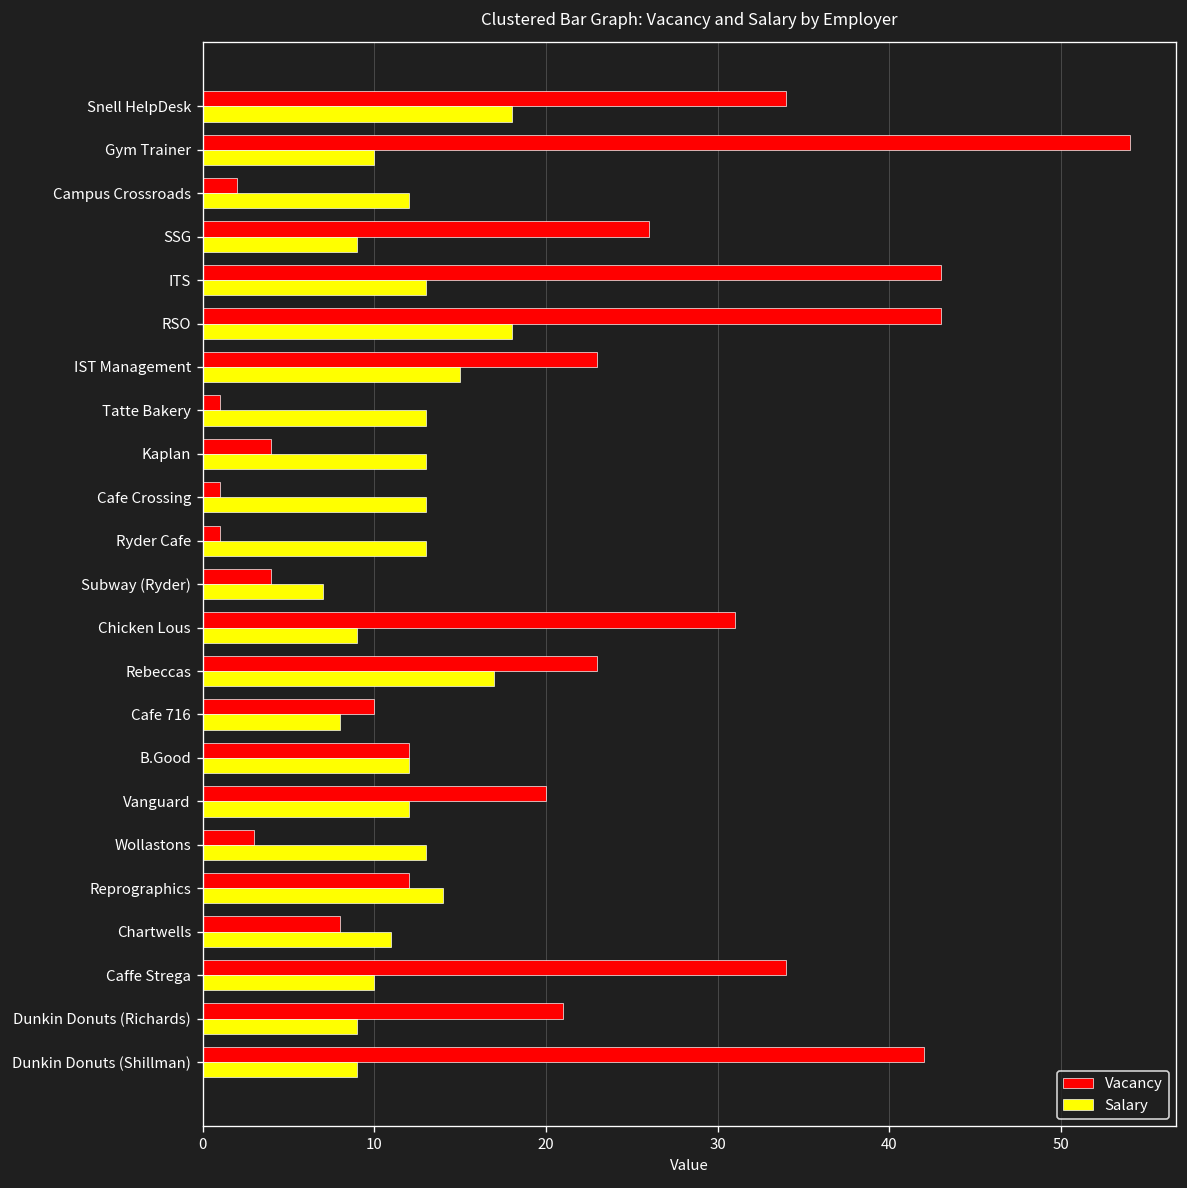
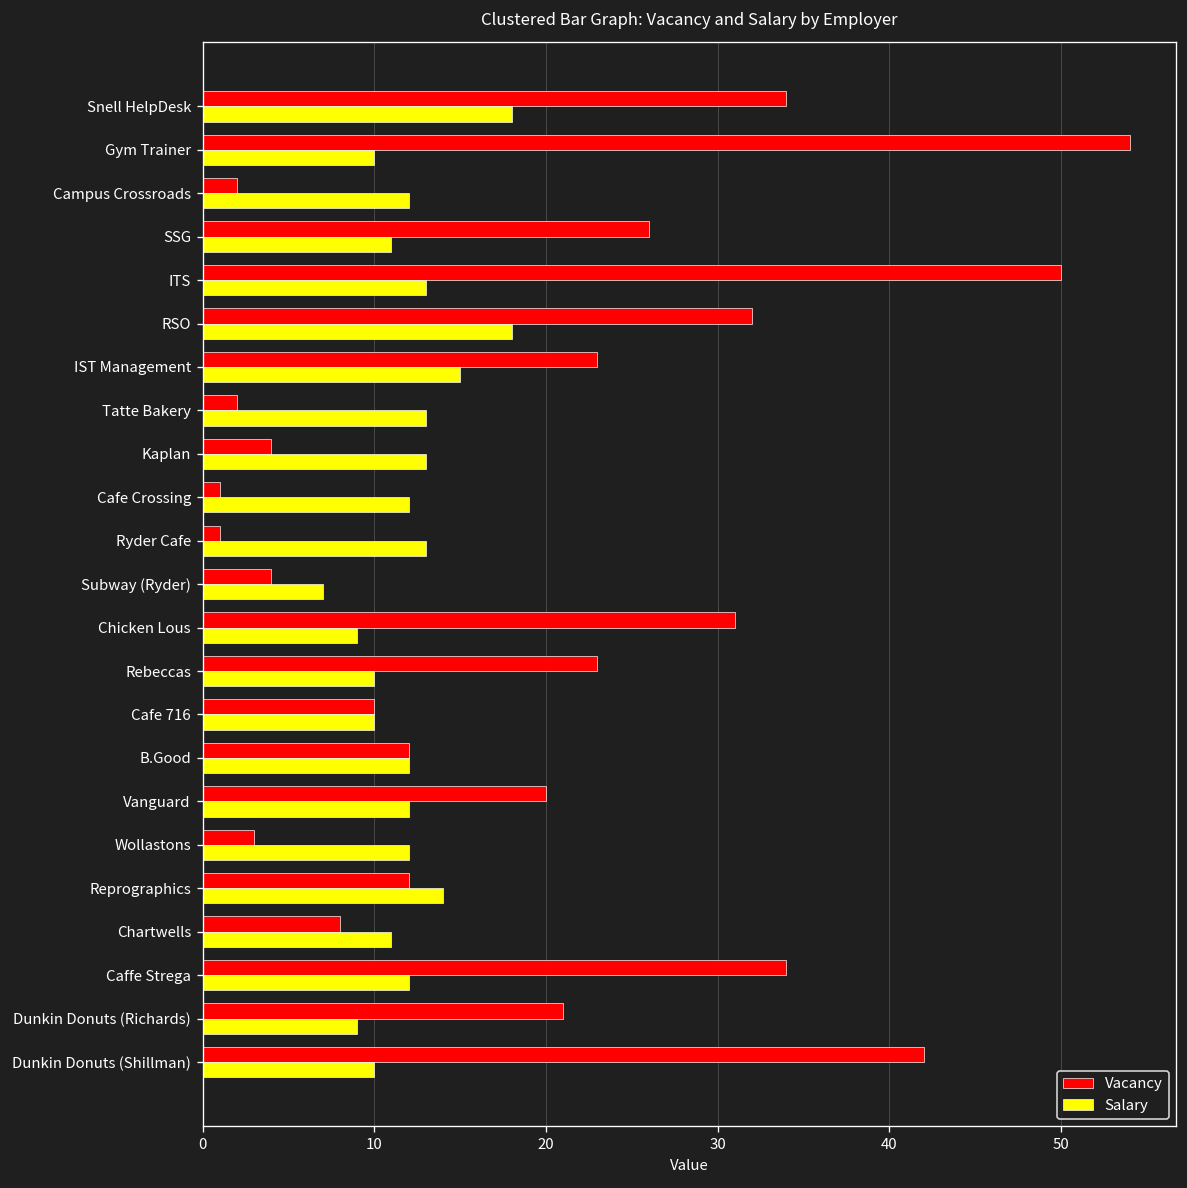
  {
    "Vacancy": {
      "Snell HelpDesk": 34,
      "Gym Trainer": 54,
      "Campus Crossroads": 2,
      "SSG": 26,
-     "ITS": 43,
-     "RSO": 43,
+     "ITS": 50,
+     "RSO": 32,
      "IST Management": 23,
-     "Tatte Bakery": 1,
+     "Tatte Bakery": 2,
      "Kaplan": 4,
      "Cafe Crossing": 1,
      "Ryder Cafe": 1,
      "Subway (Ryder)": 4,
      "Chicken Lous": 31,
      "Rebeccas": 23,
      "Cafe 716": 10,
      "B.Good": 12,
      "Vanguard": 20,
      "Wollastons": 3,
      "Reprographics": 12,
      "Chartwells": 8,
      "Caffe Strega": 34,
      "Dunkin Donuts (Richards)": 21,
      "Dunkin Donuts (Shillman)": 42
    },
    "Salary": {
      "Snell HelpDesk": 18,
      "Gym Trainer": 10,
      "Campus Crossroads": 12,
-     "SSG": 9,
+     "SSG": 11,
      "ITS": 13,
      "RSO": 18,
      "IST Management": 15,
      "Tatte Bakery": 13,
      "Kaplan": 13,
-     "Cafe Crossing": 13,
+     "Cafe Crossing": 12,
      "Ryder Cafe": 13,
      "Subway (Ryder)": 7,
      "Chicken Lous": 9,
-     "Rebeccas": 17,
-     "Cafe 716": 8,
+     "Rebeccas": 10,
+     "Cafe 716": 10,
      "B.Good": 12,
      "Vanguard": 12,
-     "Wollastons": 13,
+     "Wollastons": 12,
      "Reprographics": 14,
      "Chartwells": 11,
-     "Caffe Strega": 10,
+     "Caffe Strega": 12,
      "Dunkin Donuts (Richards)": 9,
-     "Dunkin Donuts (Shillman)": 9
+     "Dunkin Donuts (Shillman)": 10
    }
  }
